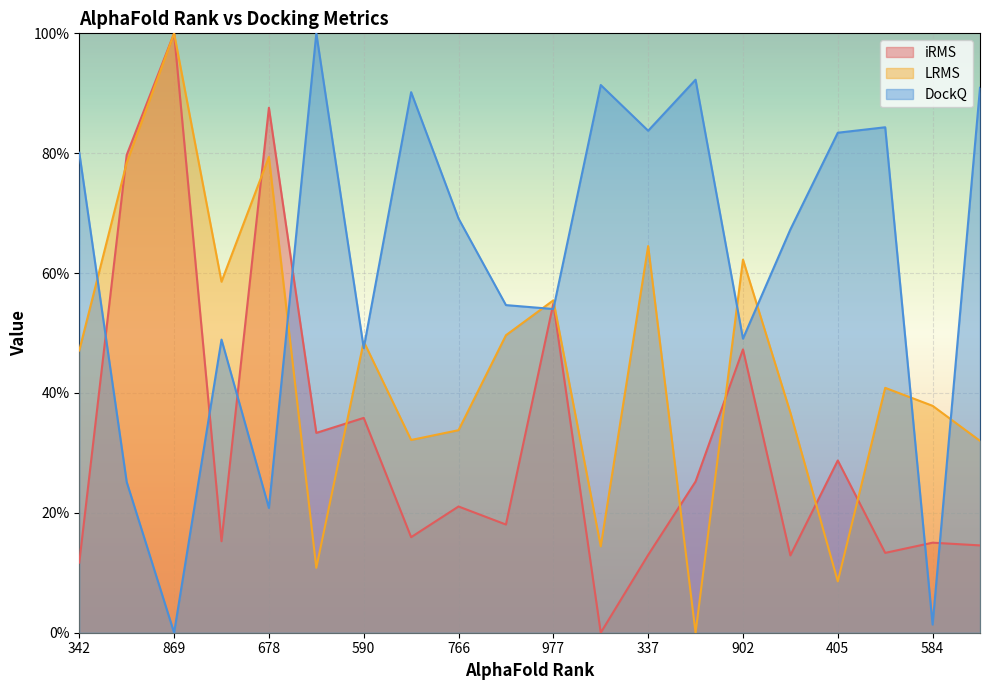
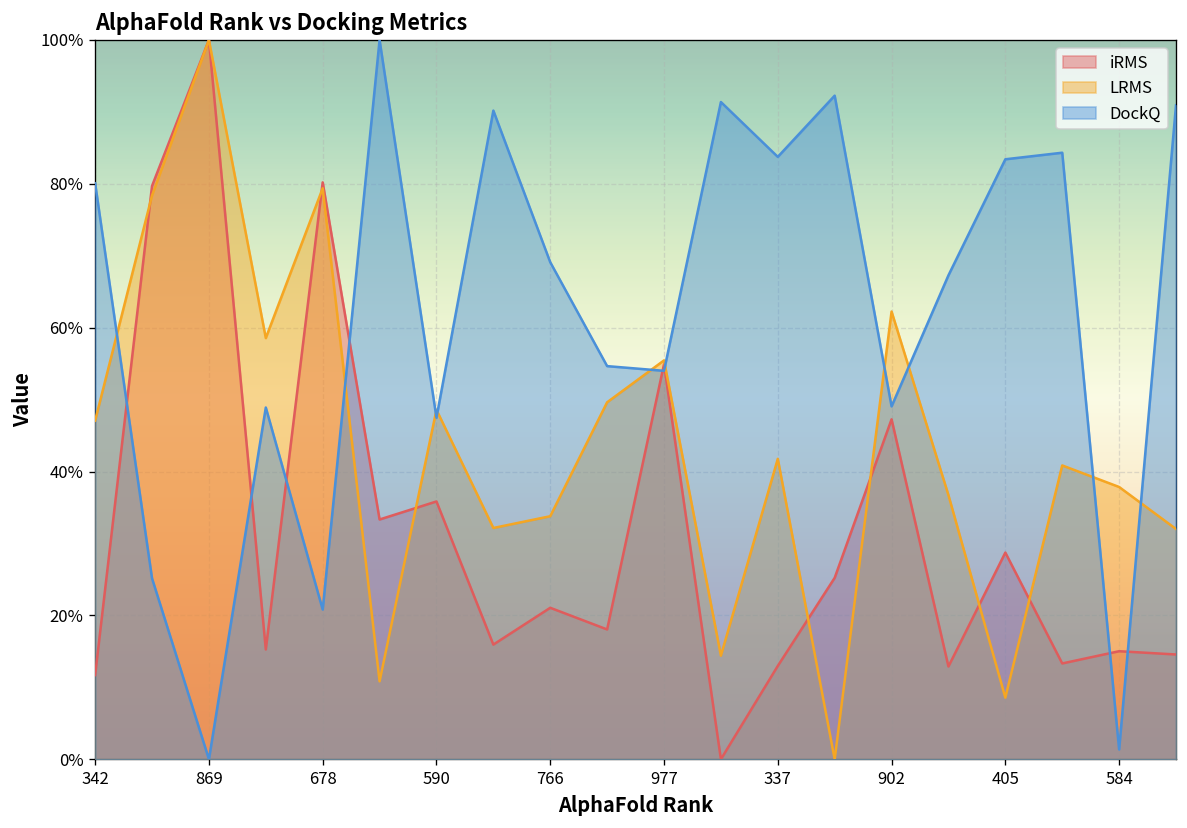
  {
    "iRMS": {
      "342": "12%",
-     "678": "88%",
+     "678": "80%",
      "590": "36%",
      "766": "21%",
      "977": "55%",
      "337": "13%",
      "902": "47%",
      "405": "29%",
      "584": "15%"
    },
    "LRMS": {
      "342": "47%",
      "678": "79%",
      "590": "49%",
      "766": "34%",
      "977": "55%",
-     "337": "65%",
+     "337": "42%",
      "902": "62%",
      "405": "9%",
      "584": "38%"
    },
    "DockQ": {
      "342": "80%",
      "869": "0%",
      "678": "21%",
      "590": "47%",
      "766": "69%",
      "977": "54%",
      "337": "84%",
      "902": "49%",
      "405": "83%",
      "584": "1%"
    }
  }
